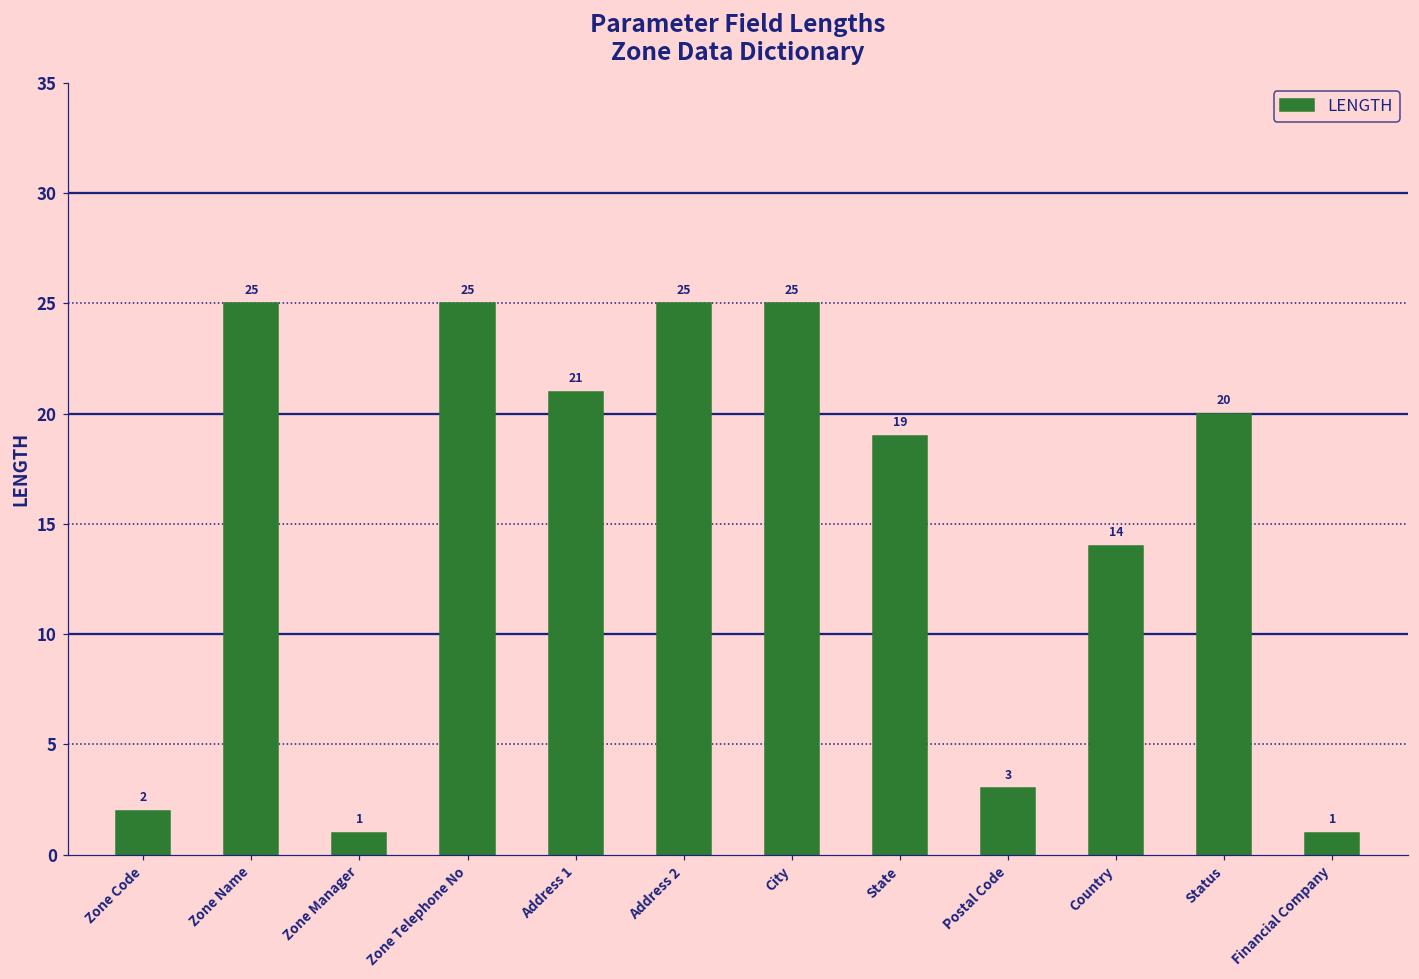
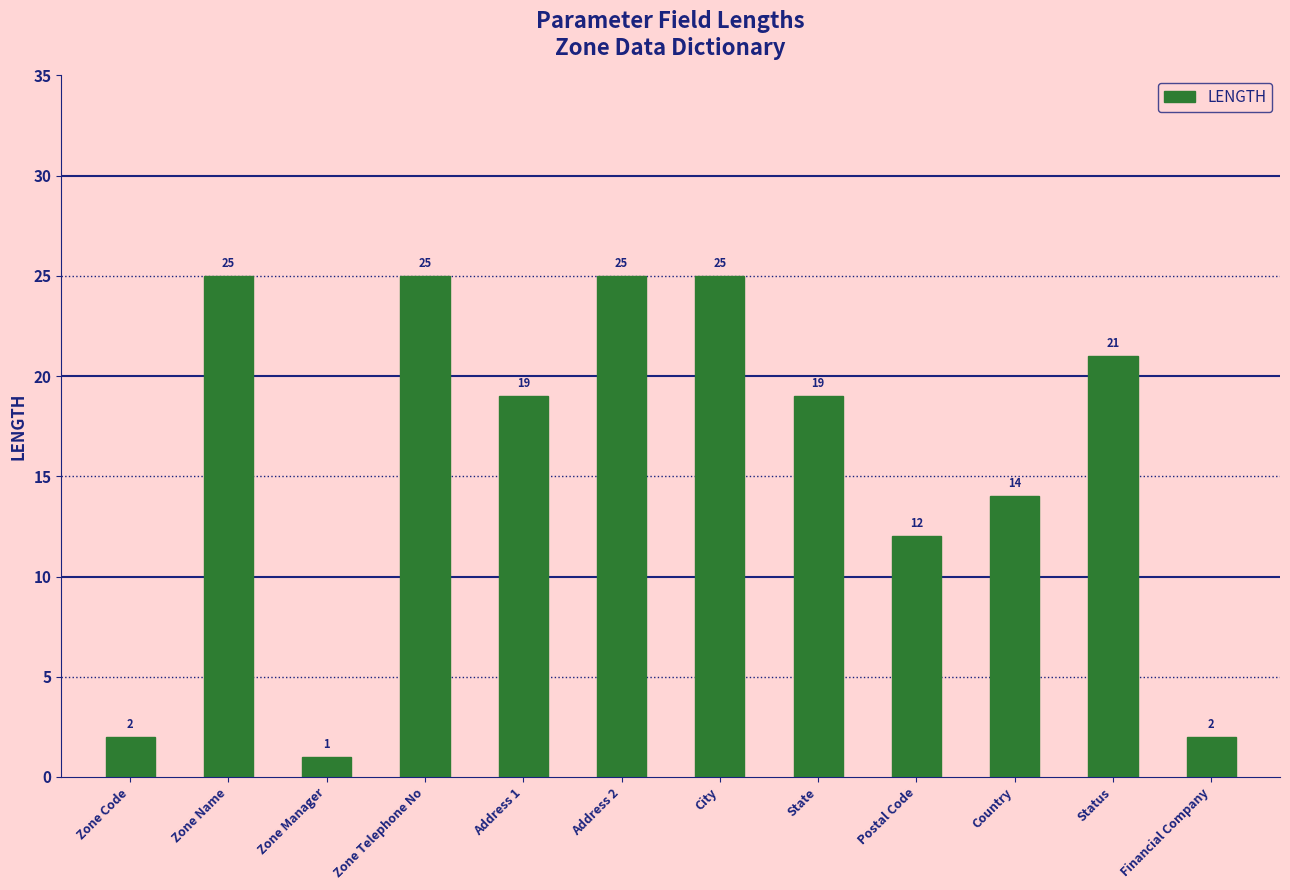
  {
    "Zone Code": 2,
    "Zone Name": 25,
    "Zone Manager": 1,
    "Zone Telephone No": 25,
-   "Address 1": 21,
+   "Address 1": 19,
    "Address 2": 25,
    "City": 25,
    "State": 19,
-   "Postal Code": 3,
+   "Postal Code": 12,
    "Country": 14,
-   "Status": 20,
-   "Financial Company": 1
+   "Status": 21,
+   "Financial Company": 2
  }
